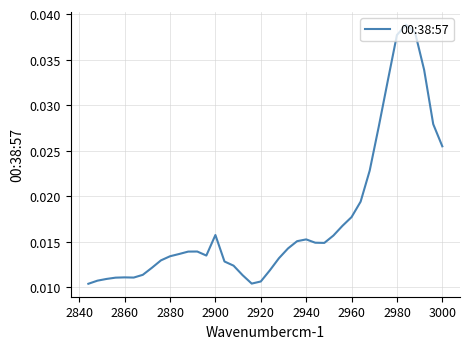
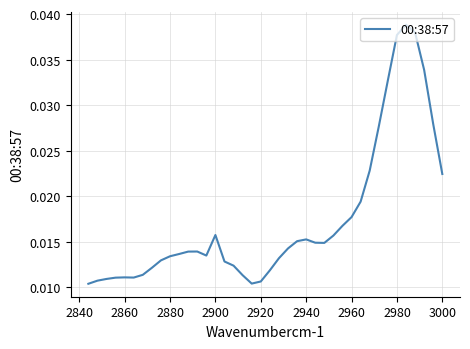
  {
    "2860": 0.011,
    "2880": 0.013,
    "2900": 0.016,
    "2920": 0.011,
    "2940": 0.015,
    "2960": 0.018,
-   "3000": 0.025
+   "3000": 0.022
  }
